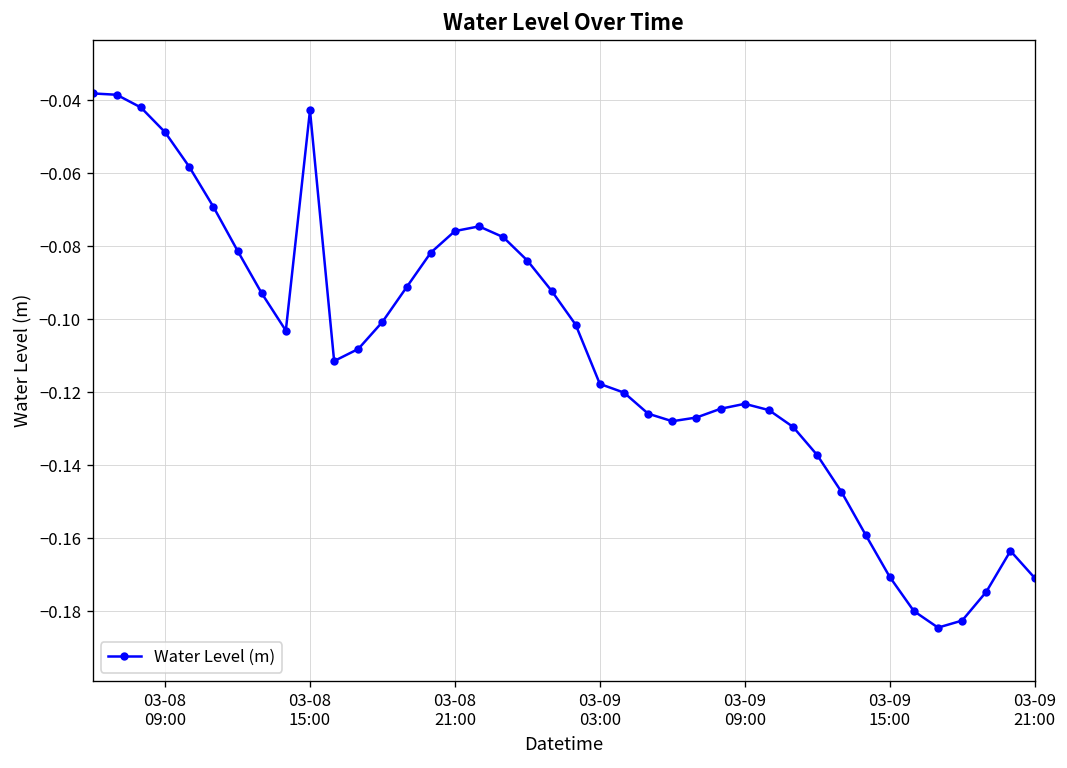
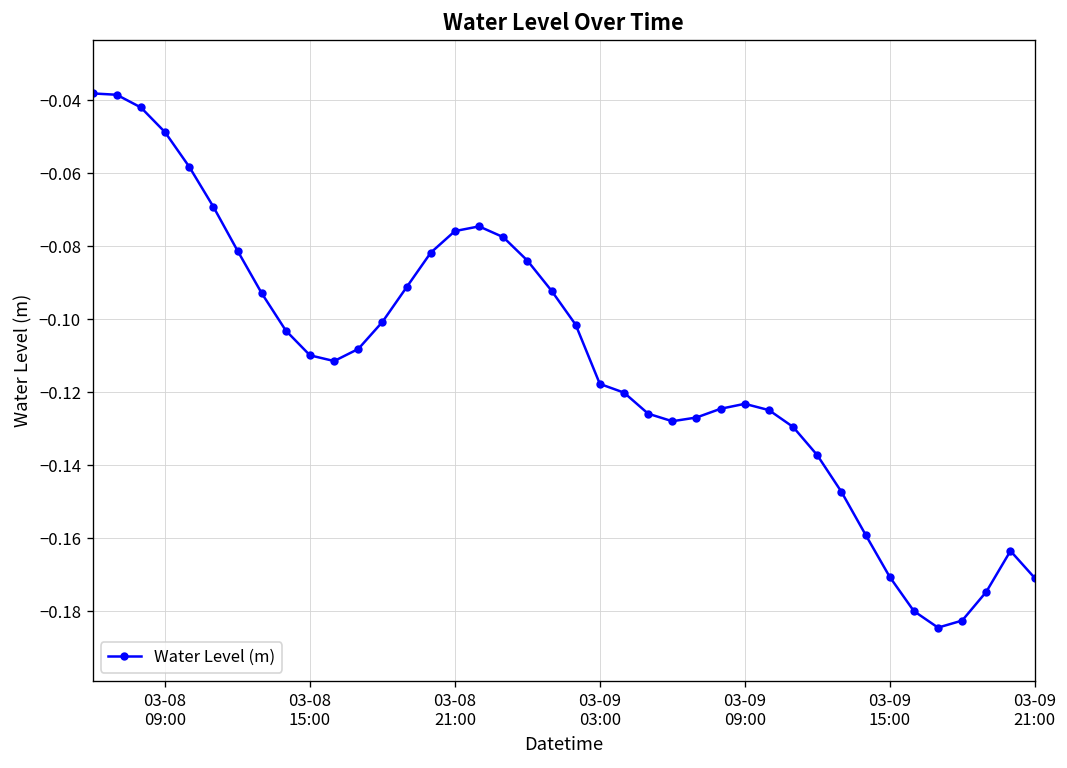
  {
    "03-08 09:00": -0.049,
-   "03-08 15:00": -0.043,
+   "03-08 15:00": -0.110,
    "03-08 21:00": -0.076,
    "03-09 03:00": -0.118,
    "03-09 09:00": -0.123,
    "03-09 15:00": -0.171,
    "03-09 21:00": -0.171
  }
